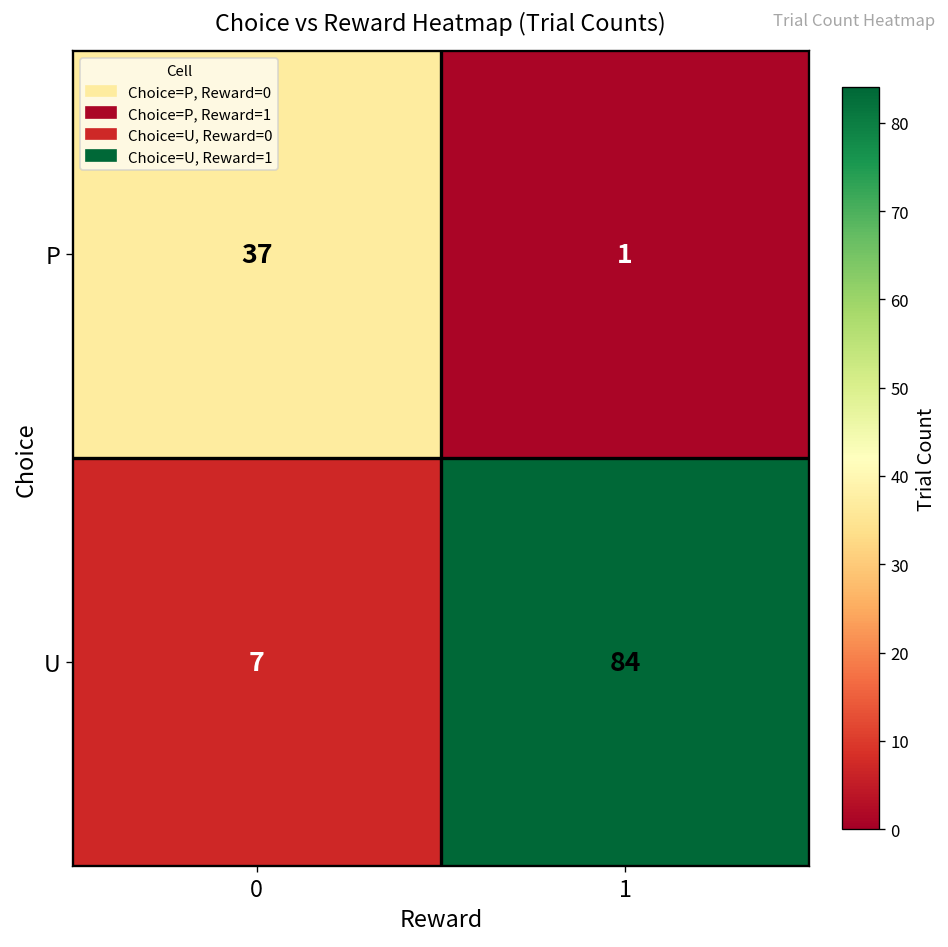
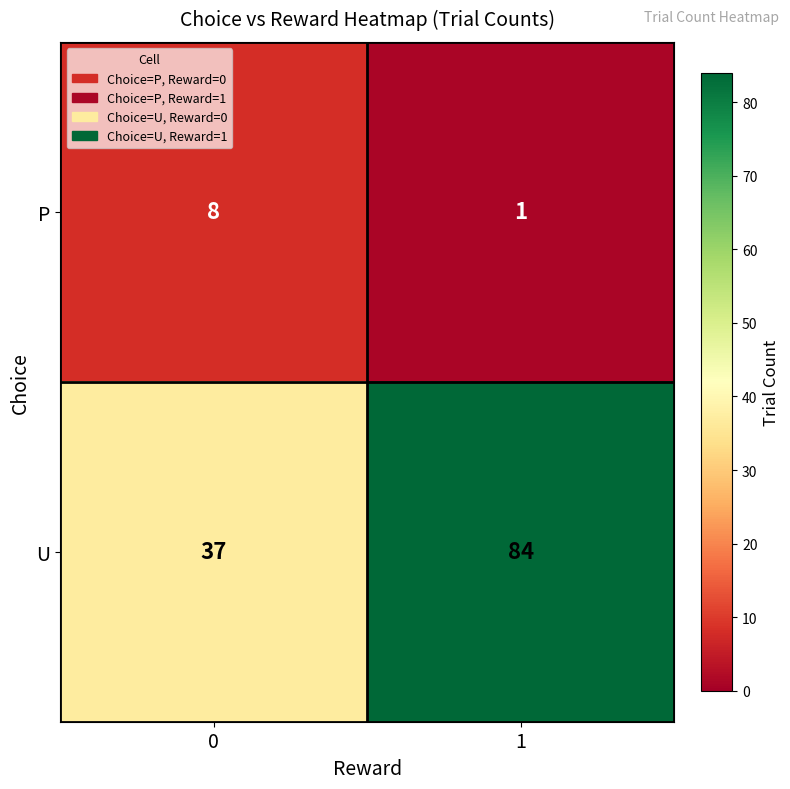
  {
    "P": {
-     "0": 37,
+     "0": 8,
      "1": 1
    },
    "U": {
-     "0": 7,
+     "0": 37,
      "1": 84
    }
  }
